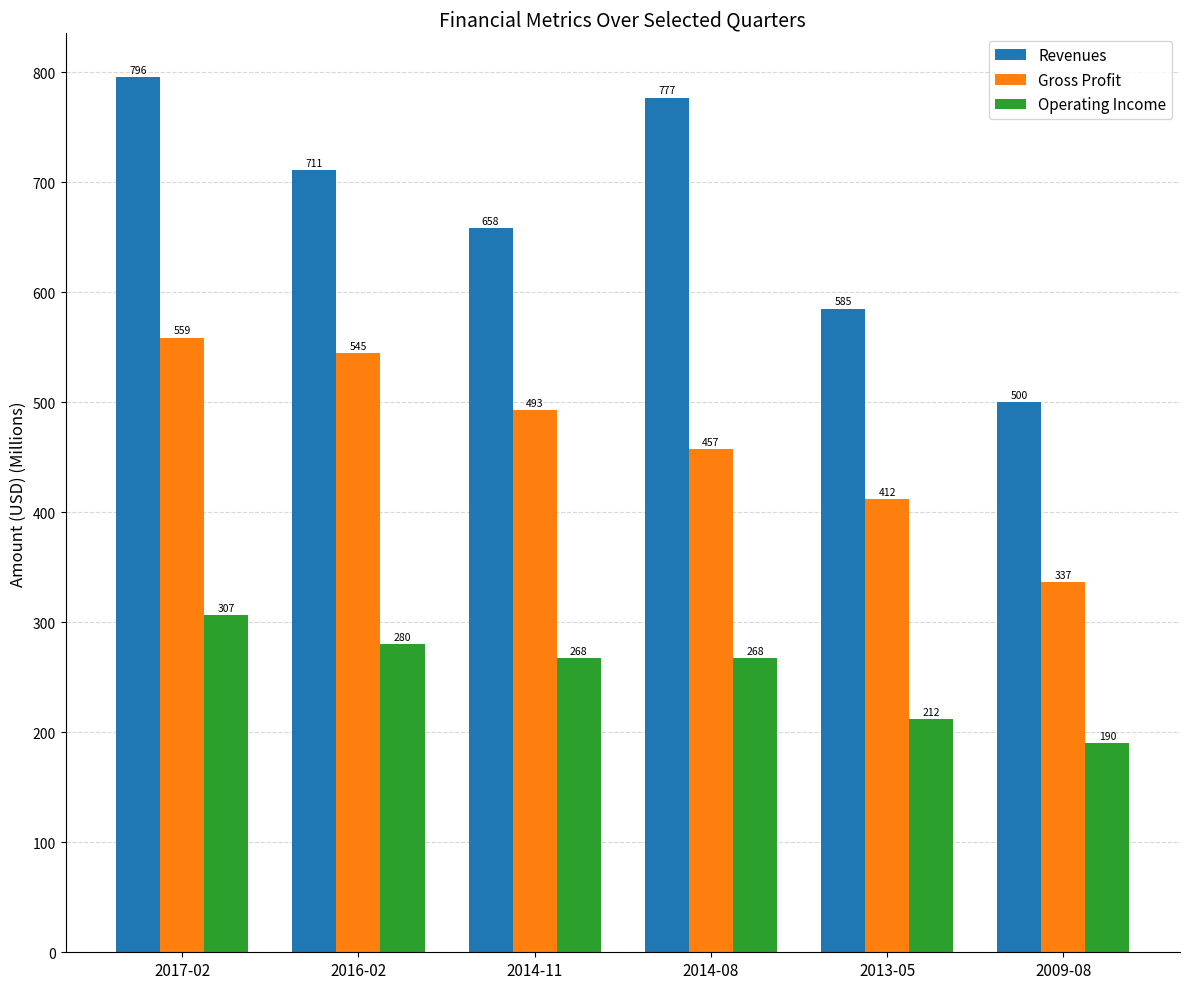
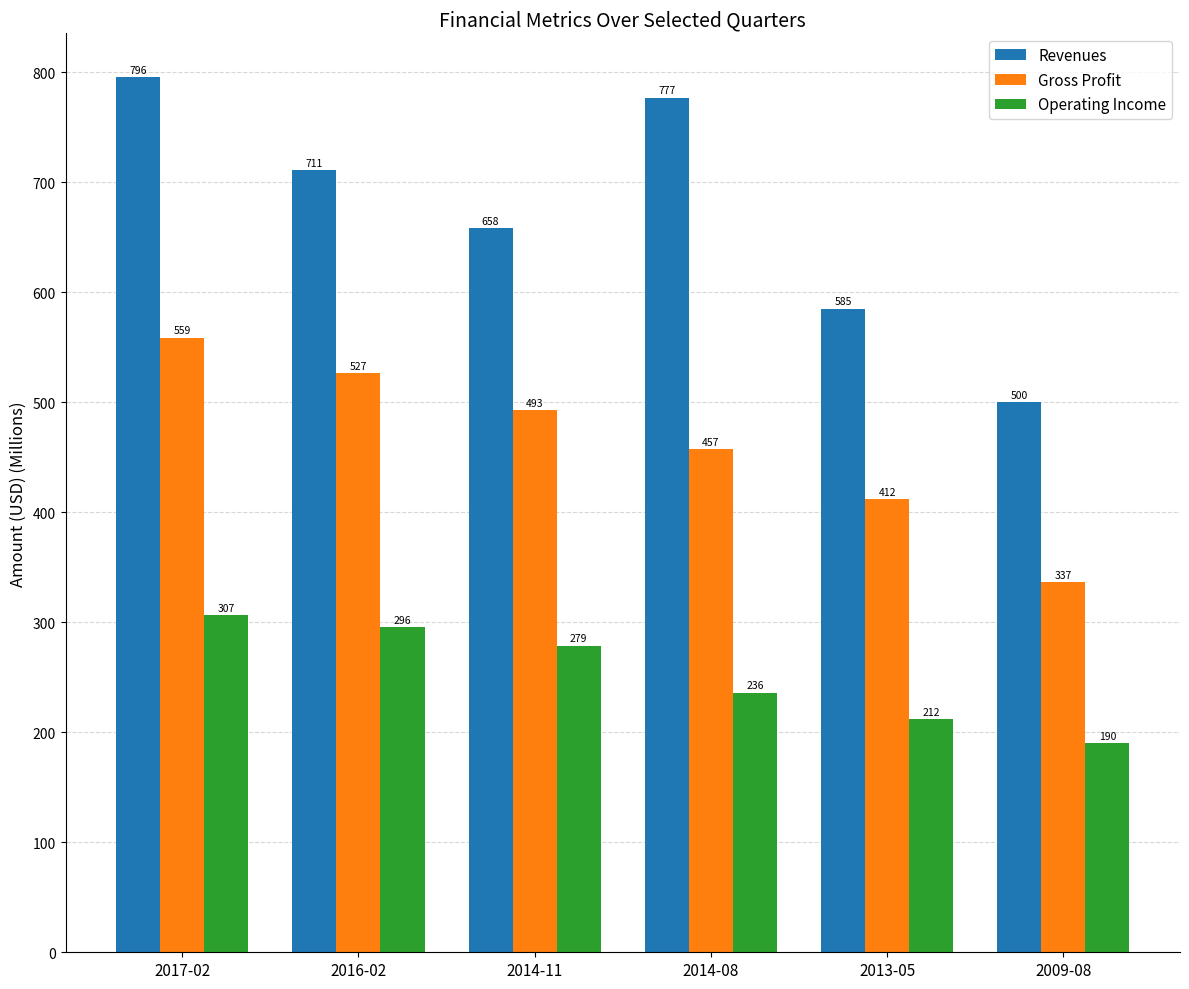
  {
    "Revenues": {
      "2017-02": 796,
      "2016-02": 711,
      "2014-11": 658,
      "2014-08": 777,
      "2013-05": 585,
      "2009-08": 500
    },
    "Gross Profit": {
      "2017-02": 559,
-     "2016-02": 545,
+     "2016-02": 527,
      "2014-11": 493,
      "2014-08": 457,
      "2013-05": 412,
      "2009-08": 337
    },
    "Operating Income": {
      "2017-02": 307,
-     "2016-02": 280,
-     "2014-11": 268,
-     "2014-08": 268,
+     "2016-02": 296,
+     "2014-11": 279,
+     "2014-08": 236,
      "2013-05": 212,
      "2009-08": 190
    }
  }
